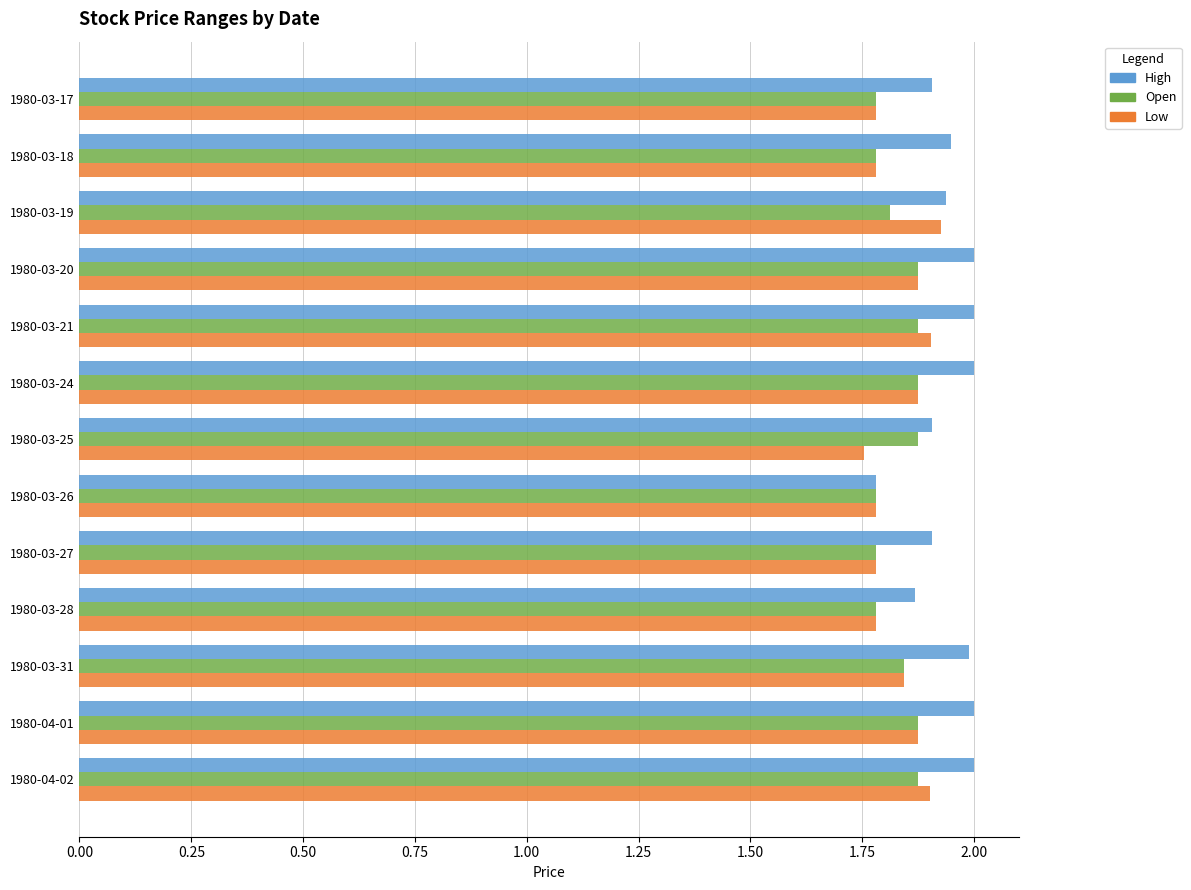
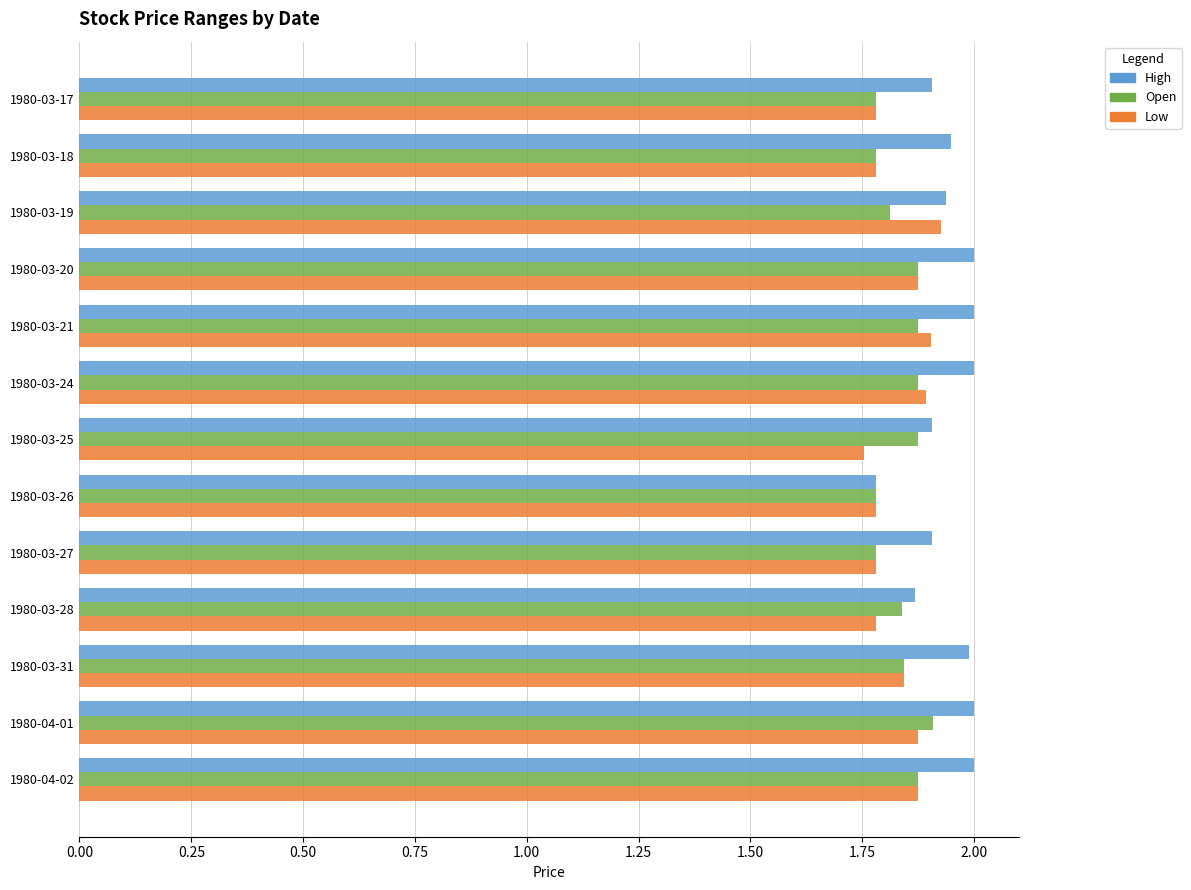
  {
    "High": {
      "1980-03-17": 1.91,
      "1980-03-18": 1.95,
      "1980-03-19": 1.94,
      "1980-03-20": 2.00,
      "1980-03-21": 2.00,
      "1980-03-24": 2.00,
      "1980-03-25": 1.91,
      "1980-03-26": 1.78,
      "1980-03-27": 1.91,
      "1980-03-28": 1.87,
      "1980-03-31": 1.99,
      "1980-04-01": 2.00,
      "1980-04-02": 2.00
    },
    "Open": {
      "1980-03-17": 1.78,
      "1980-03-18": 1.78,
      "1980-03-19": 1.81,
      "1980-03-20": 1.88,
      "1980-03-21": 1.88,
      "1980-03-24": 1.88,
      "1980-03-25": 1.88,
      "1980-03-26": 1.78,
      "1980-03-27": 1.78,
-     "1980-03-28": 1.78,
+     "1980-03-28": 1.84,
      "1980-03-31": 1.84,
-     "1980-04-01": 1.88,
+     "1980-04-01": 1.91,
      "1980-04-02": 1.88
    },
    "Low": {
      "1980-03-17": 1.78,
      "1980-03-18": 1.78,
      "1980-03-19": 1.93,
      "1980-03-20": 1.88,
      "1980-03-21": 1.90,
-     "1980-03-24": 1.88,
+     "1980-03-24": 1.89,
      "1980-03-25": 1.75,
      "1980-03-26": 1.78,
      "1980-03-27": 1.78,
      "1980-03-28": 1.78,
      "1980-03-31": 1.84,
      "1980-04-01": 1.88,
-     "1980-04-02": 1.90
+     "1980-04-02": 1.88
    }
  }
